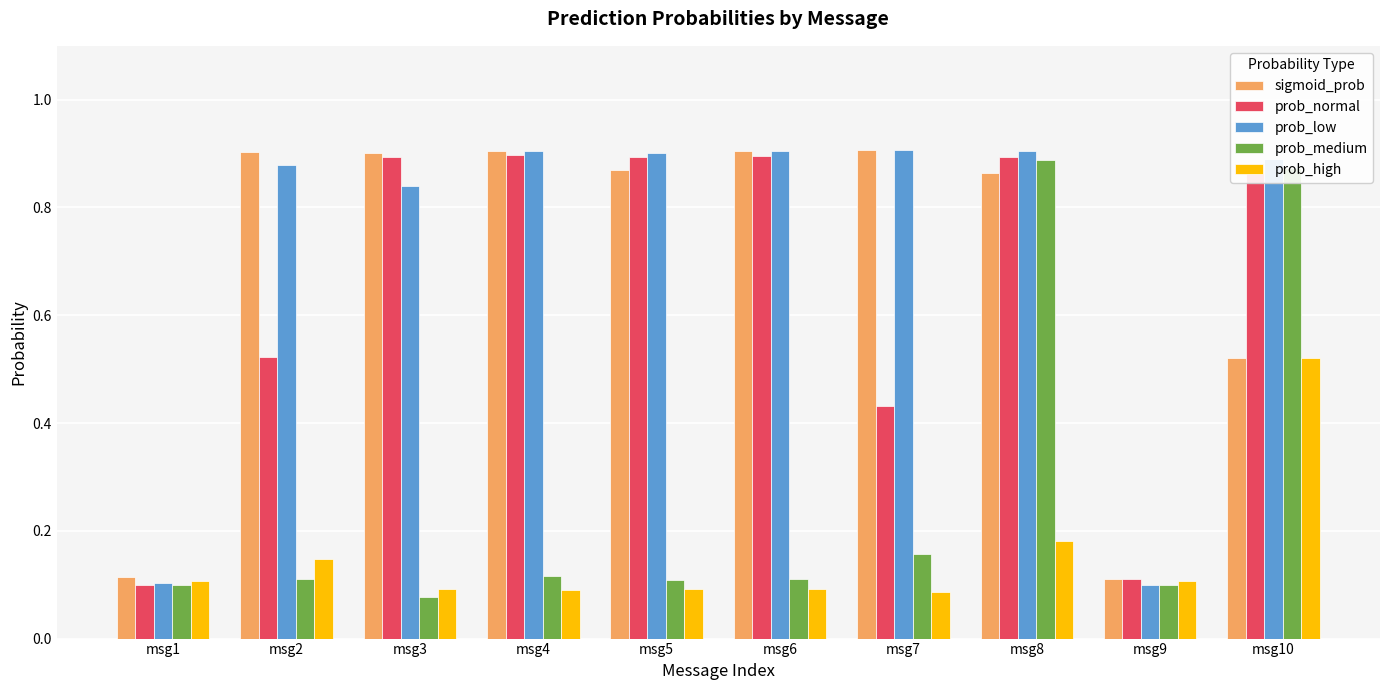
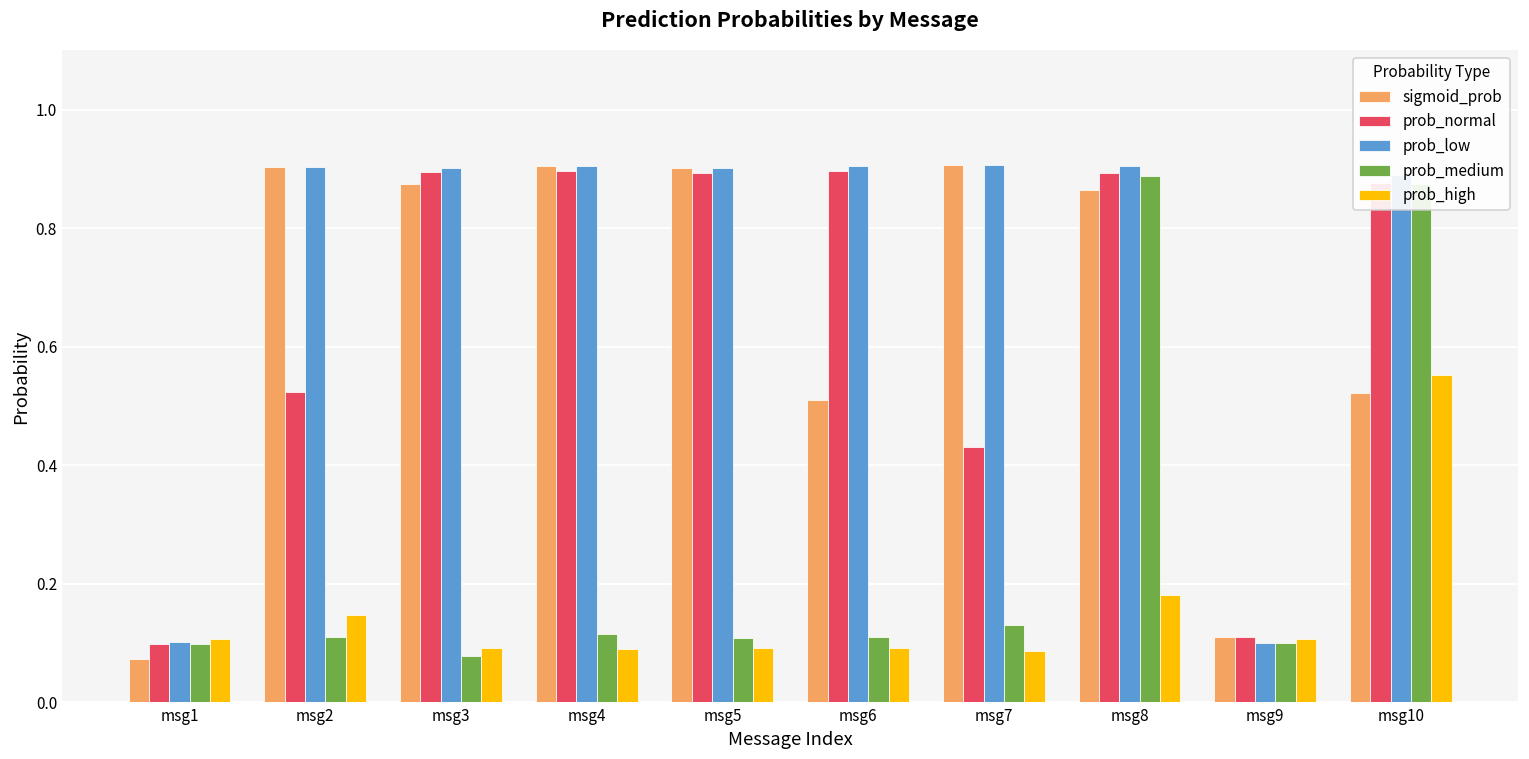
  {
    "sigmoid_prob": {
-     "msg1": 0.11,
+     "msg1": 0.07,
      "msg2": 0.90,
-     "msg3": 0.90,
+     "msg3": 0.87,
      "msg4": 0.91,
-     "msg5": 0.87,
-     "msg6": 0.90,
+     "msg5": 0.90,
+     "msg6": 0.51,
      "msg7": 0.91,
      "msg8": 0.86,
      "msg9": 0.11,
      "msg10": 0.52
    },
    "prob_normal": {
      "msg1": 0.10,
      "msg2": 0.52,
      "msg3": 0.89,
      "msg4": 0.90,
      "msg5": 0.89,
      "msg6": 0.90,
      "msg7": 0.43,
      "msg8": 0.89,
      "msg9": 0.11
    },
    "prob_low": {
      "msg1": 0.10,
-     "msg2": 0.88,
-     "msg3": 0.84,
+     "msg2": 0.90,
+     "msg3": 0.90,
      "msg4": 0.91,
      "msg5": 0.90,
      "msg6": 0.90,
      "msg7": 0.91,
      "msg8": 0.90,
      "msg9": 0.10
    },
    "prob_medium": {
      "msg1": 0.10,
      "msg2": 0.11,
      "msg3": 0.08,
      "msg4": 0.12,
      "msg5": 0.11,
      "msg6": 0.11,
-     "msg7": 0.16,
+     "msg7": 0.13,
      "msg8": 0.89,
      "msg9": 0.10
    },
    "prob_high": {
      "msg1": 0.11,
      "msg2": 0.15,
      "msg3": 0.09,
      "msg4": 0.09,
      "msg5": 0.09,
      "msg6": 0.09,
      "msg7": 0.09,
      "msg8": 0.18,
      "msg9": 0.11,
-     "msg10": 0.52
+     "msg10": 0.55
    }
  }
